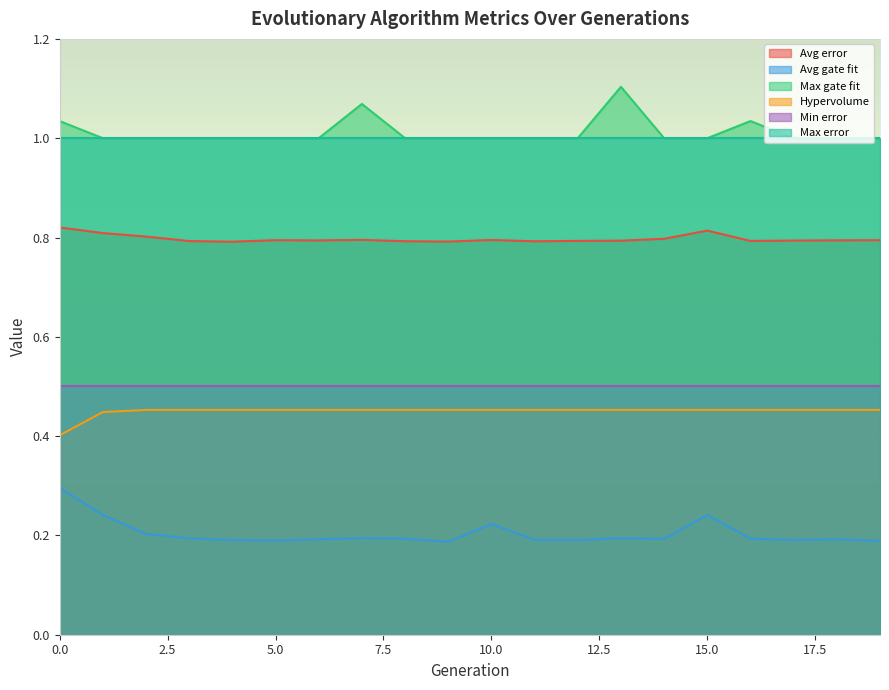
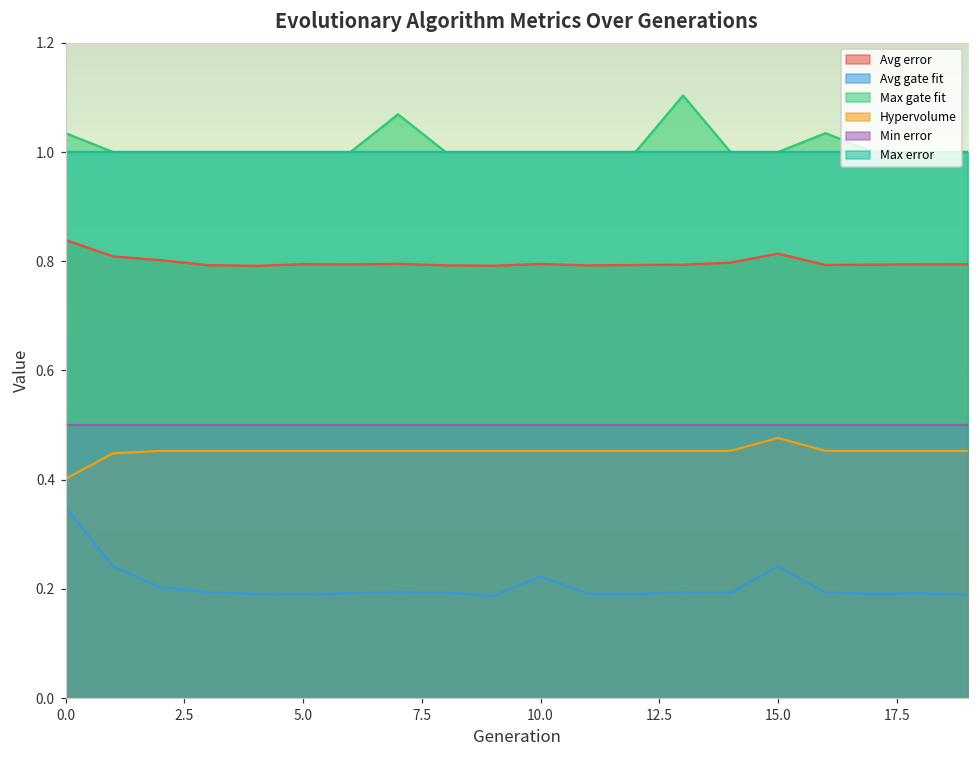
  {
    "Avg error": {
-     "0.0": 0.82,
+     "0.0": 0.84,
      "5.0": 0.79,
      "10.0": 0.80,
      "15.0": 0.81
    },
    "Avg gate fit": {
-     "0.0": 0.30,
+     "0.0": 0.35,
      "5.0": 0.19,
      "10.0": 0.22,
      "15.0": 0.24
    },
    "Hypervolume": {
      "0.0": 0.40,
      "5.0": 0.45,
      "10.0": 0.45,
-     "15.0": 0.45
+     "15.0": 0.48
    },
    "Min error": {
      "0.0": 0.50,
      "5.0": 0.50,
      "10.0": 0.50,
      "15.0": 0.50
    }
  }
